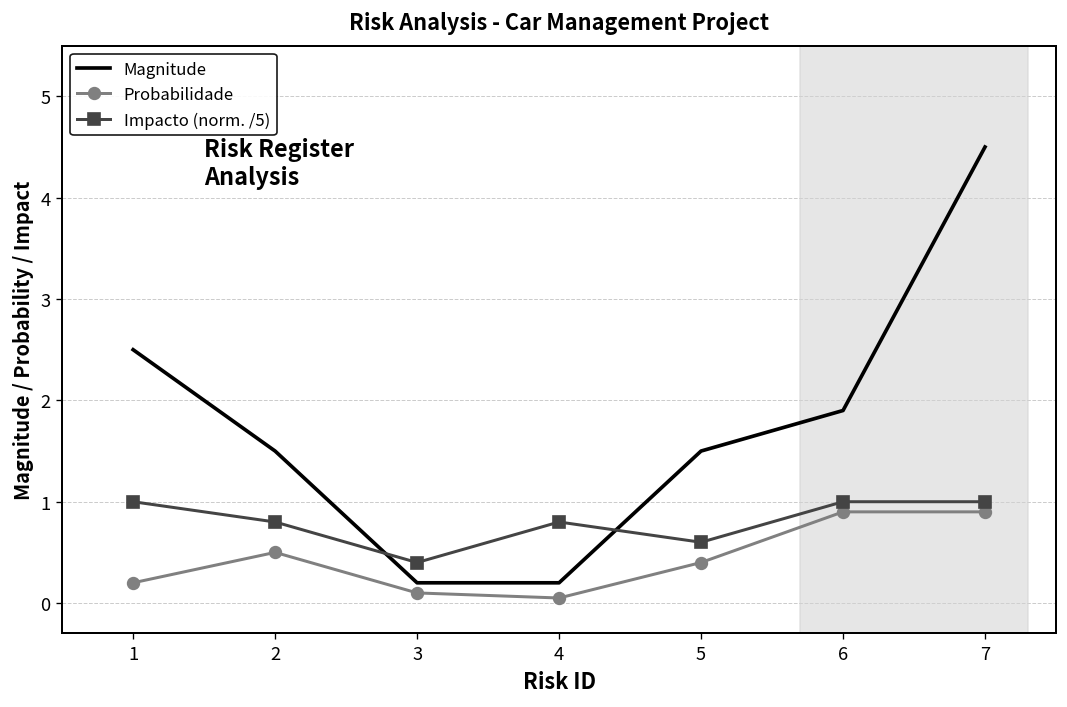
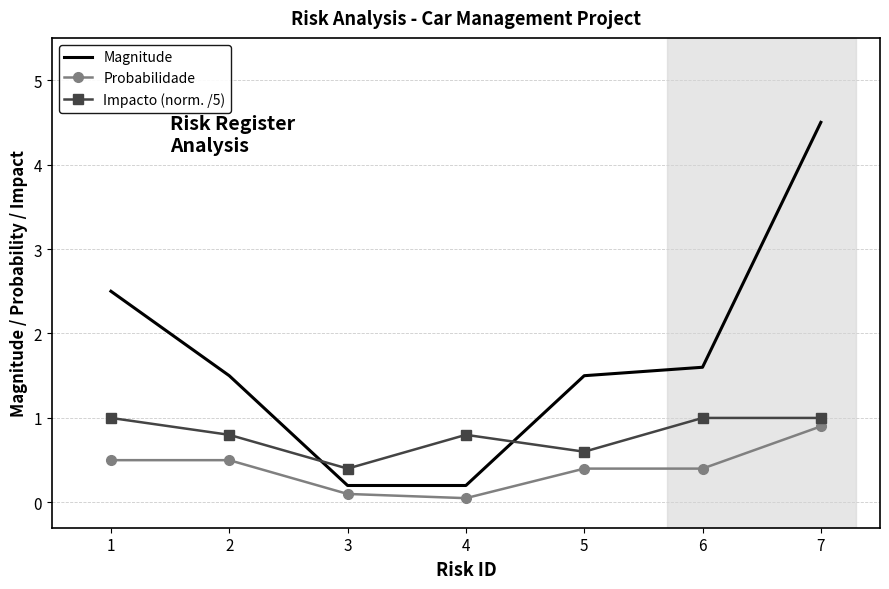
  {
    "Magnitude": {
      "1": 2.5,
      "2": 1.5,
      "3": 0.2,
      "4": 0.2,
      "5": 1.5,
-     "6": 1.9,
+     "6": 1.6,
      "7": 4.5
    },
    "Probabilidade": {
-     "1": 0.2,
+     "1": 0.5,
      "2": 0.5,
      "3": 0.1,
      "4": 0.1,
      "5": 0.4,
-     "6": 0.9,
+     "6": 0.4,
      "7": 0.9
    },
    "Impacto (norm. /5)": {
      "1": 1.0,
      "2": 0.8,
      "3": 0.4,
      "4": 0.8,
      "5": 0.6,
      "6": 1.0,
      "7": 1.0
    }
  }
